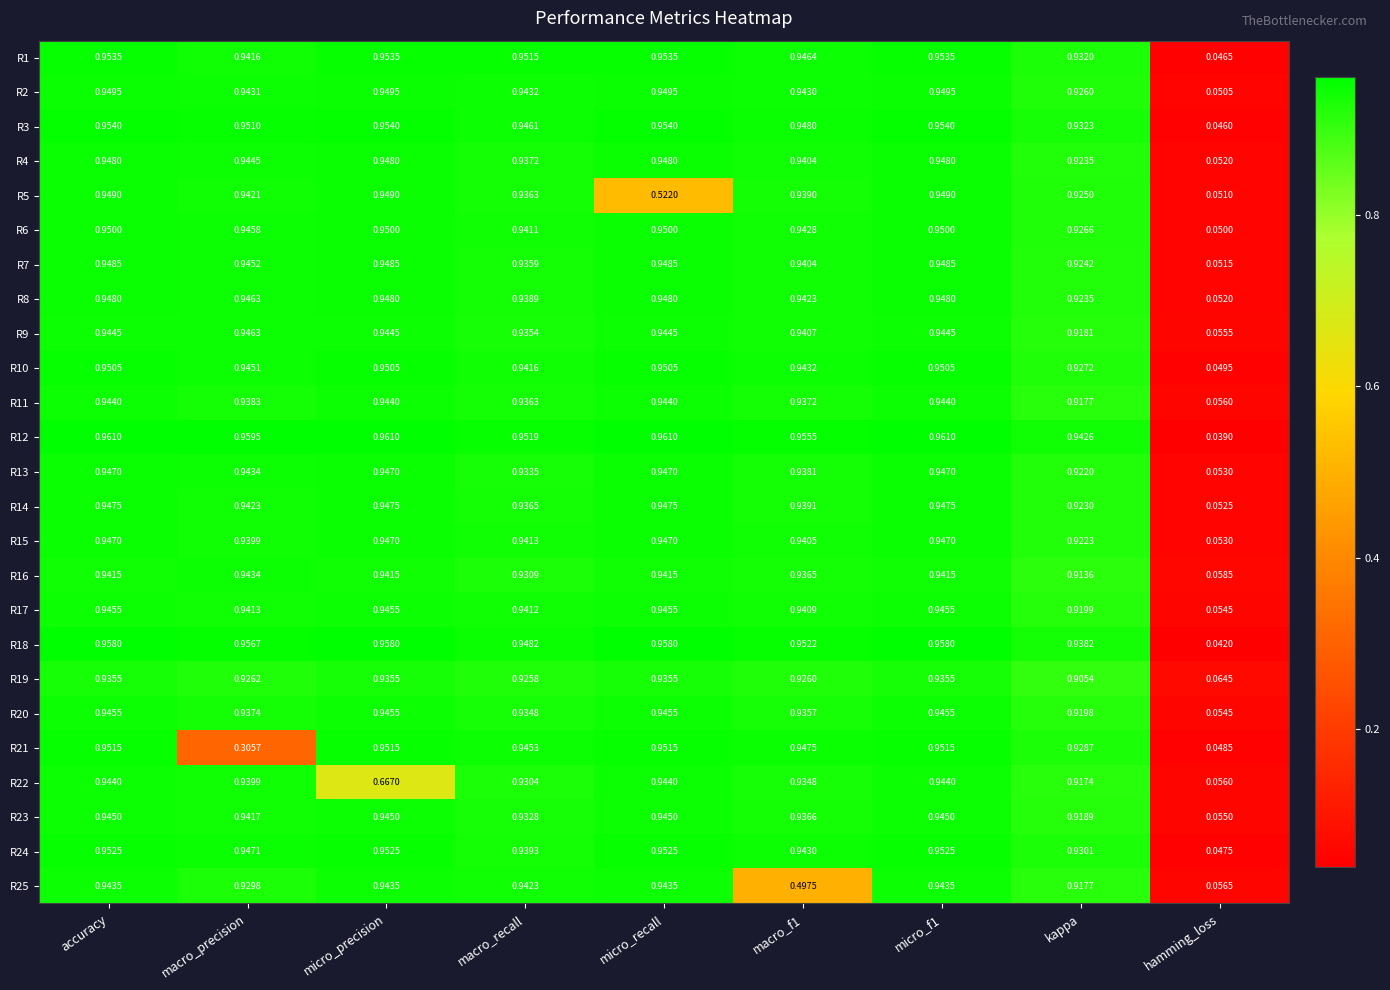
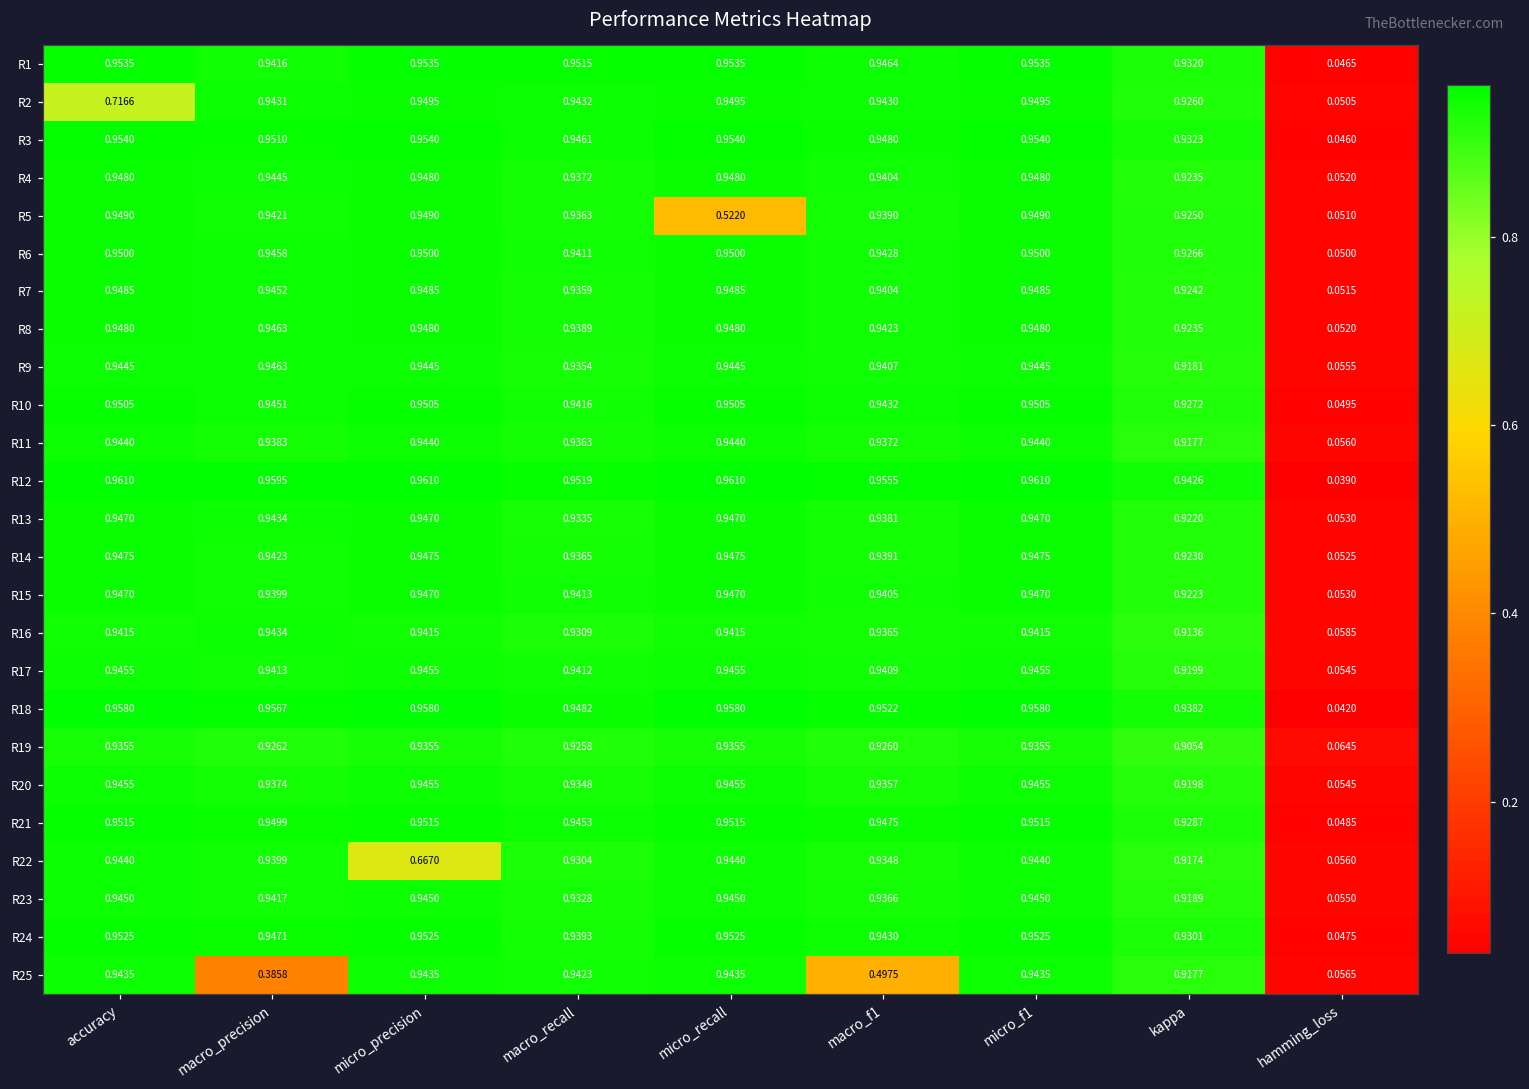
  {
    "R2": {
-     "accuracy": 0.9495,
+     "accuracy": 0.7166,
      "macro_precision": 0.9431,
      "micro_precision": 0.9495,
      "macro_recall": 0.9432,
      "micro_recall": 0.9495,
      "macro_f1": 0.9430,
      "micro_f1": 0.9495,
      "kappa": 0.9260,
      "hamming_loss": 0.0505
    },
    "R21": {
      "accuracy": 0.9515,
-     "macro_precision": 0.3057,
+     "macro_precision": 0.9499,
      "micro_precision": 0.9515,
      "macro_recall": 0.9453,
      "micro_recall": 0.9515,
      "macro_f1": 0.9475,
      "micro_f1": 0.9515,
      "kappa": 0.9287,
      "hamming_loss": 0.0485
    },
    "R25": {
      "accuracy": 0.9435,
-     "macro_precision": 0.9298,
+     "macro_precision": 0.3858,
      "micro_precision": 0.9435,
      "macro_recall": 0.9423,
      "micro_recall": 0.9435,
      "macro_f1": 0.4975,
      "micro_f1": 0.9435,
      "kappa": 0.9177,
      "hamming_loss": 0.0565
    }
  }
